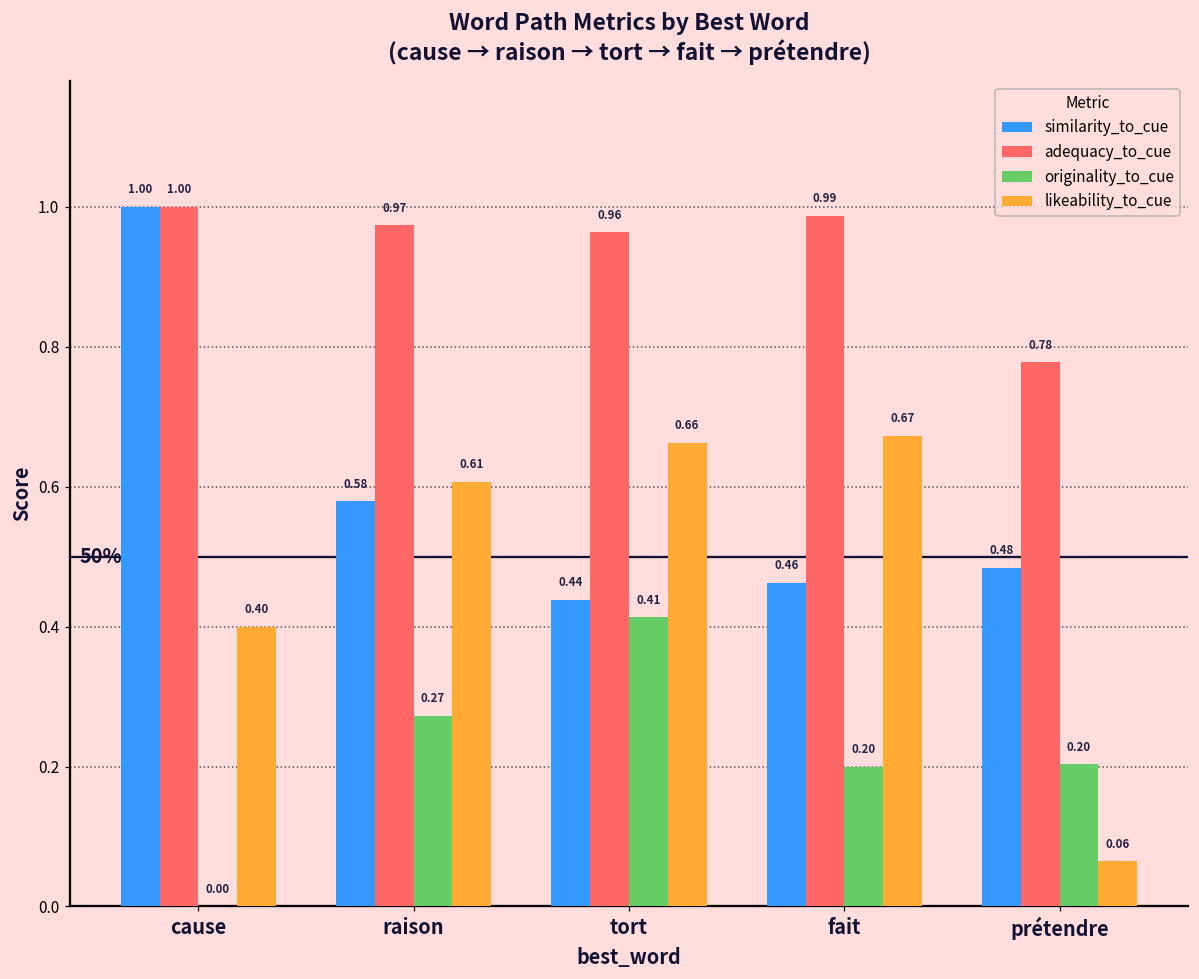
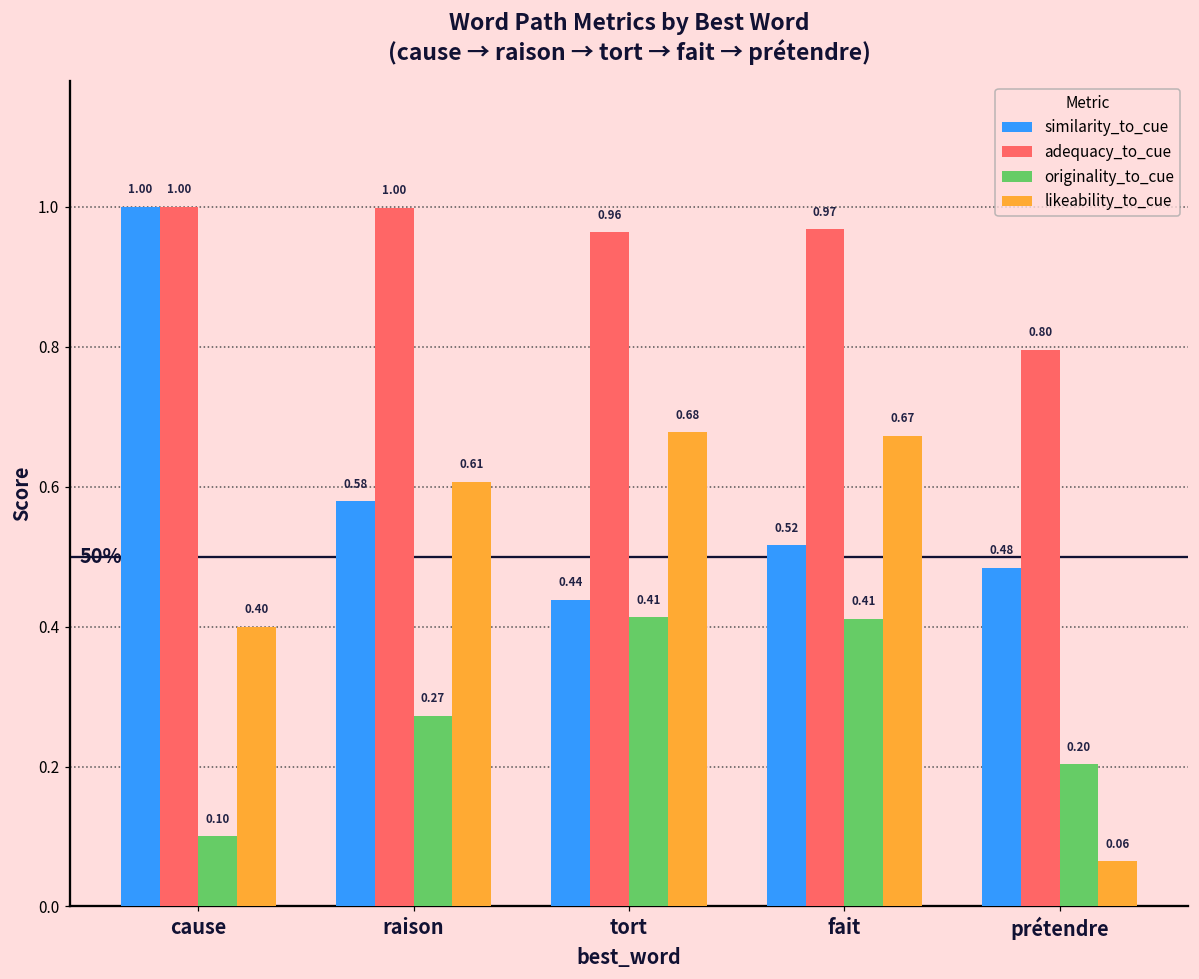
  {
    "similarity_to_cue": {
      "cause": 1.00,
      "raison": 0.58,
      "tort": 0.44,
-     "fait": 0.46,
+     "fait": 0.52,
      "prétendre": 0.48
    },
    "adequacy_to_cue": {
      "cause": 1.00,
-     "raison": 0.97,
+     "raison": 1.00,
      "tort": 0.96,
-     "fait": 0.99,
-     "prétendre": 0.78
+     "fait": 0.97,
+     "prétendre": 0.80
    },
    "originality_to_cue": {
-     "cause": 0.00,
+     "cause": 0.10,
      "raison": 0.27,
      "tort": 0.41,
-     "fait": 0.20,
+     "fait": 0.41,
      "prétendre": 0.20
    },
    "likeability_to_cue": {
      "cause": 0.40,
      "raison": 0.61,
-     "tort": 0.66,
+     "tort": 0.68,
      "fait": 0.67,
      "prétendre": 0.06
    }
  }
